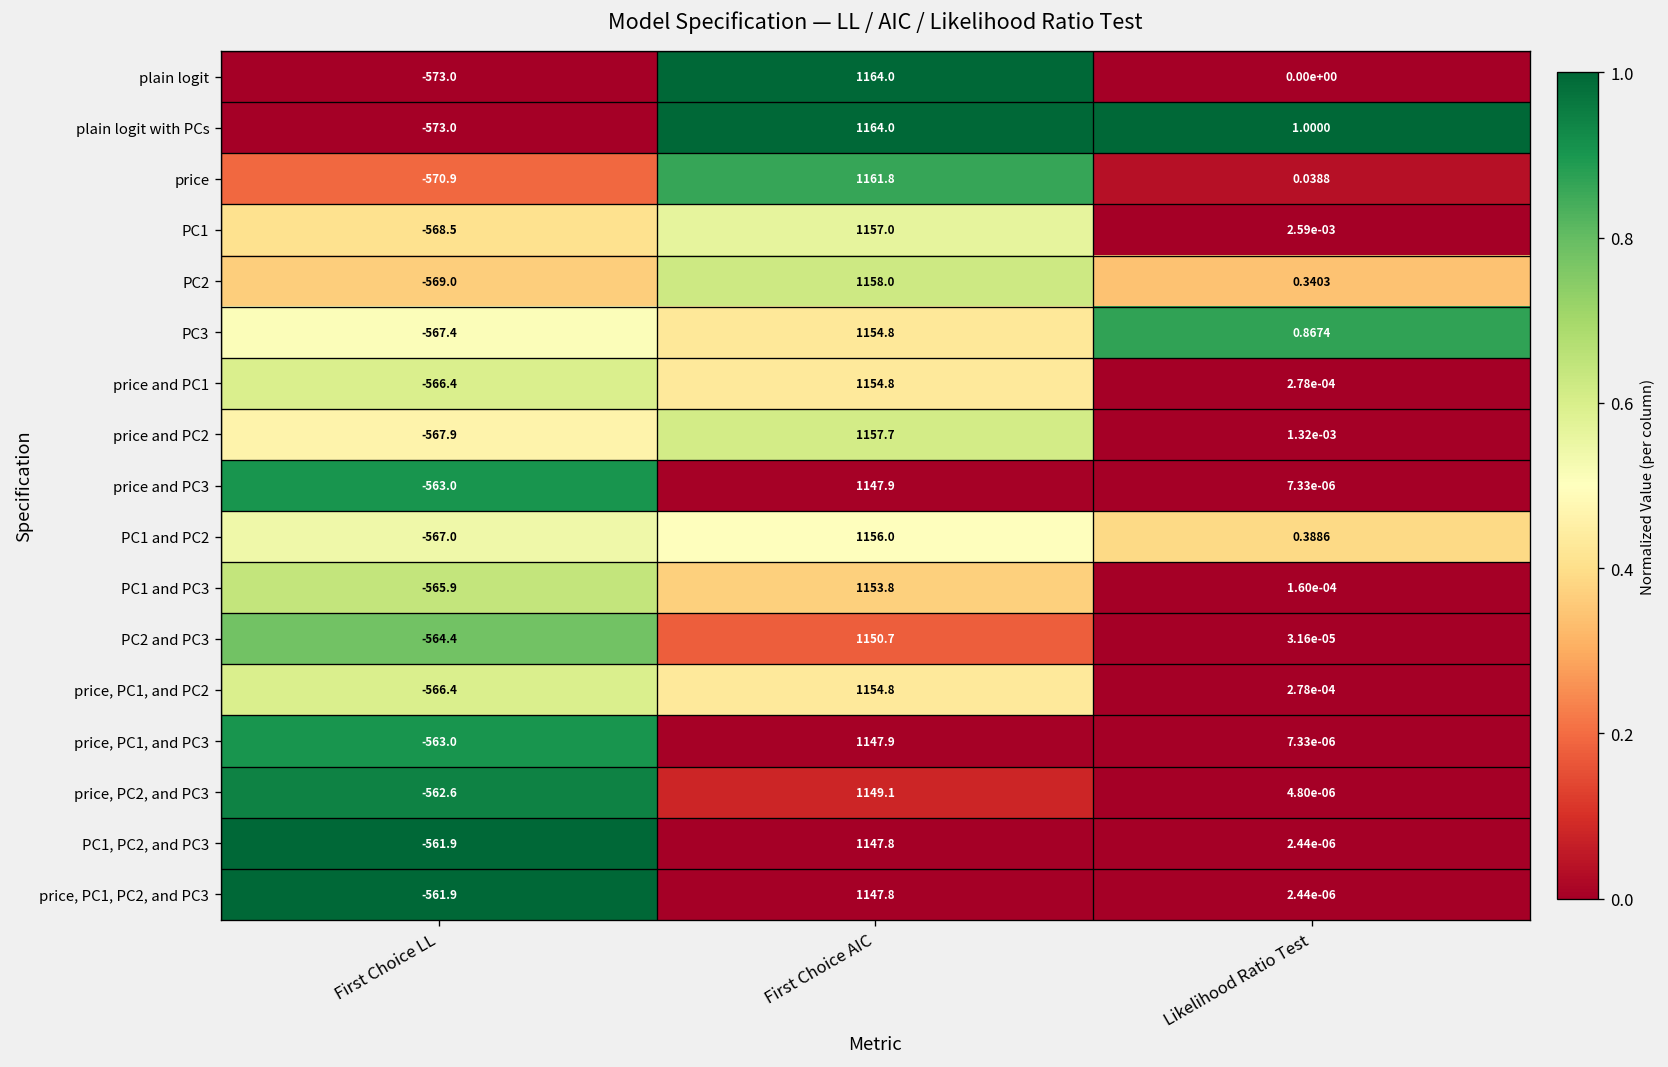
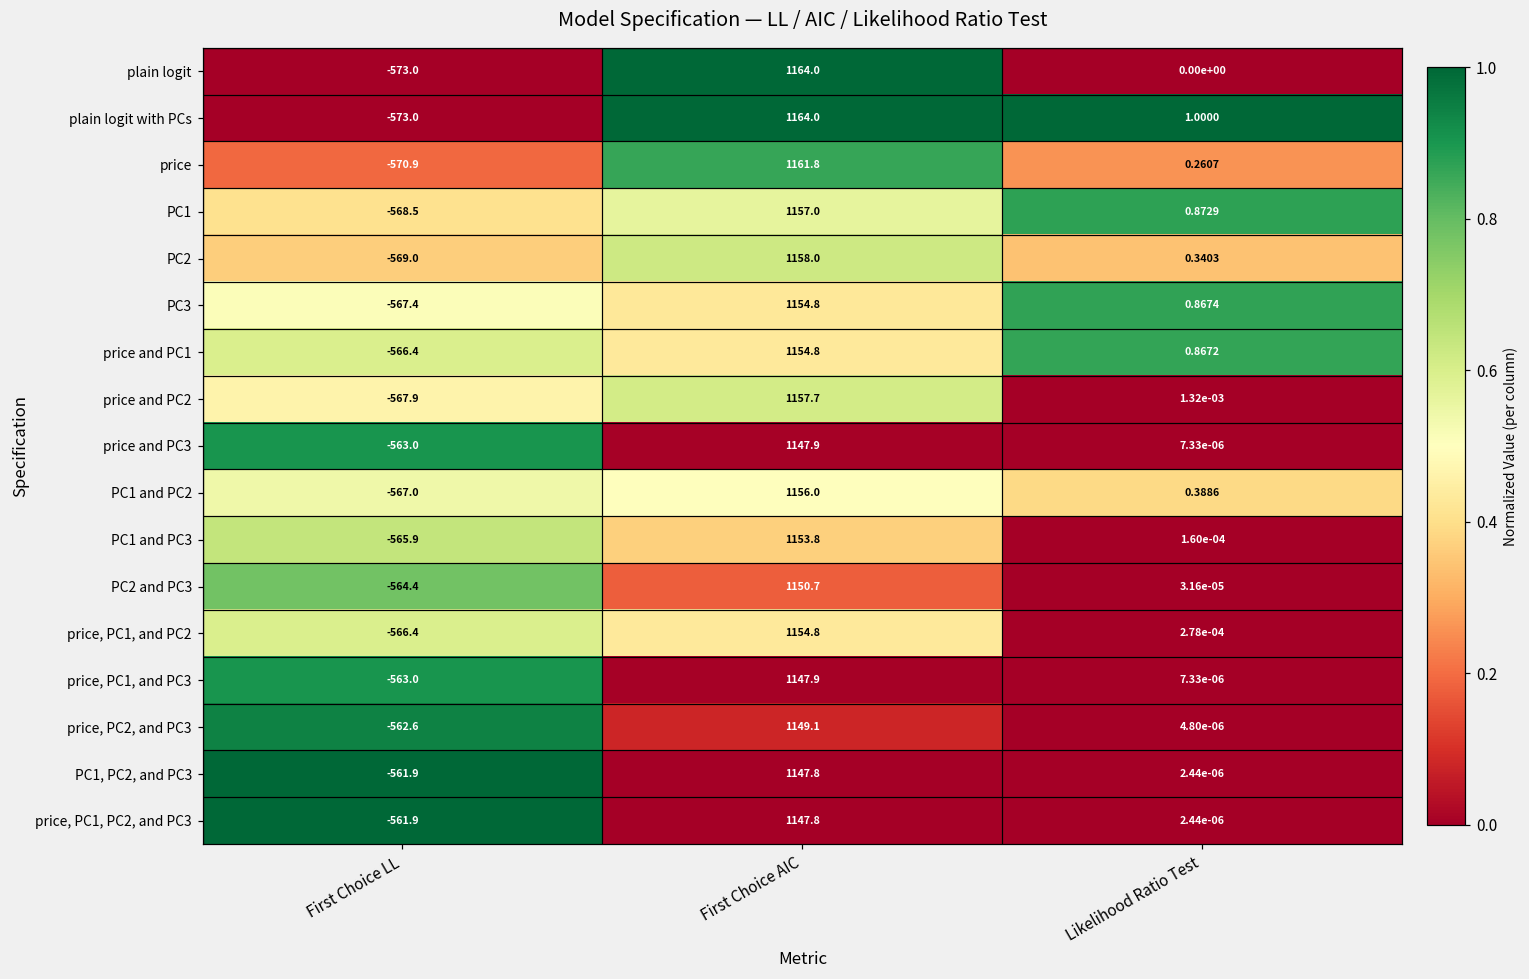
  {
    "plain logit": {
      "First Choice LL": "-573.0",
      "First Choice AIC": "1164.0",
      "Likelihood Ratio Test": "0.00e+00"
    },
    "plain logit with PCs": {
      "First Choice LL": "-573.0",
      "First Choice AIC": "1164.0",
      "Likelihood Ratio Test": "1.0000"
    },
    "price": {
      "First Choice LL": "-570.9",
      "First Choice AIC": "1161.8",
-     "Likelihood Ratio Test": "0.0388"
+     "Likelihood Ratio Test": "0.2607"
    },
    "PC1": {
      "First Choice LL": "-568.5",
      "First Choice AIC": "1157.0",
-     "Likelihood Ratio Test": "2.59e-03"
+     "Likelihood Ratio Test": "0.8729"
    },
    "PC2": {
      "First Choice LL": "-569.0",
      "First Choice AIC": "1158.0",
      "Likelihood Ratio Test": "0.3403"
    },
    "PC3": {
      "First Choice LL": "-567.4",
      "First Choice AIC": "1154.8",
      "Likelihood Ratio Test": "0.8674"
    },
    "price and PC1": {
      "First Choice LL": "-566.4",
      "First Choice AIC": "1154.8",
-     "Likelihood Ratio Test": "2.78e-04"
+     "Likelihood Ratio Test": "0.8672"
    },
    "price and PC2": {
      "First Choice LL": "-567.9",
      "First Choice AIC": "1157.7",
      "Likelihood Ratio Test": "1.32e-03"
    },
    "price and PC3": {
      "First Choice LL": "-563.0",
      "First Choice AIC": "1147.9",
      "Likelihood Ratio Test": "7.33e-06"
    },
    "PC1 and PC2": {
      "First Choice LL": "-567.0",
      "First Choice AIC": "1156.0",
      "Likelihood Ratio Test": "0.3886"
    },
    "PC1 and PC3": {
      "First Choice LL": "-565.9",
      "First Choice AIC": "1153.8",
      "Likelihood Ratio Test": "1.60e-04"
    },
    "PC2 and PC3": {
      "First Choice LL": "-564.4",
      "First Choice AIC": "1150.7",
      "Likelihood Ratio Test": "3.16e-05"
    },
    "price, PC1, and PC2": {
      "First Choice LL": "-566.4",
      "First Choice AIC": "1154.8",
      "Likelihood Ratio Test": "2.78e-04"
    },
    "price, PC1, and PC3": {
      "First Choice LL": "-563.0",
      "First Choice AIC": "1147.9",
      "Likelihood Ratio Test": "7.33e-06"
    },
    "price, PC2, and PC3": {
      "First Choice LL": "-562.6",
      "First Choice AIC": "1149.1",
      "Likelihood Ratio Test": "4.80e-06"
    },
    "PC1, PC2, and PC3": {
      "First Choice LL": "-561.9",
      "First Choice AIC": "1147.8",
      "Likelihood Ratio Test": "2.44e-06"
    },
    "price, PC1, PC2, and PC3": {
      "First Choice LL": "-561.9",
      "First Choice AIC": "1147.8",
      "Likelihood Ratio Test": "2.44e-06"
    }
  }
